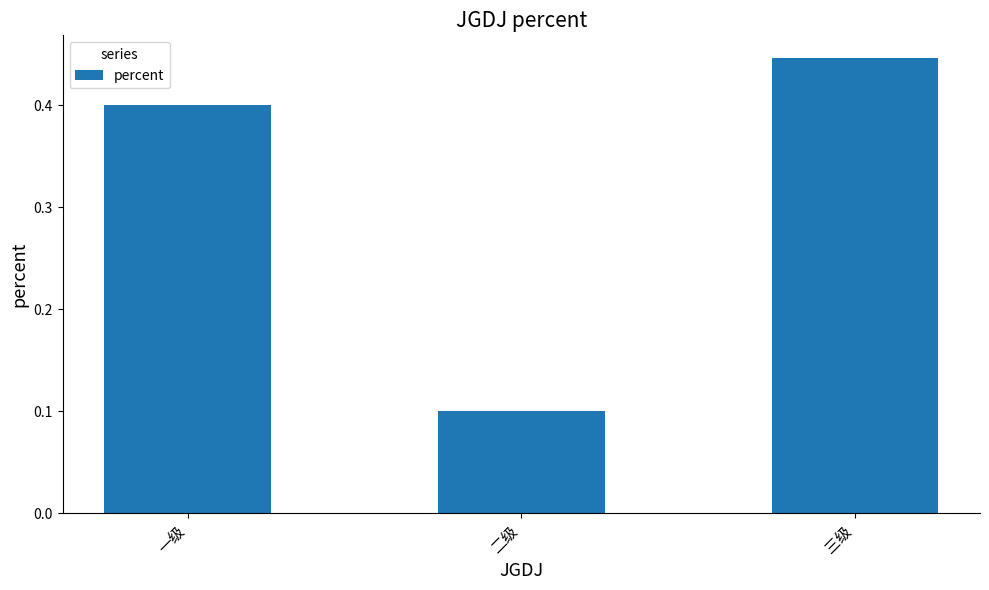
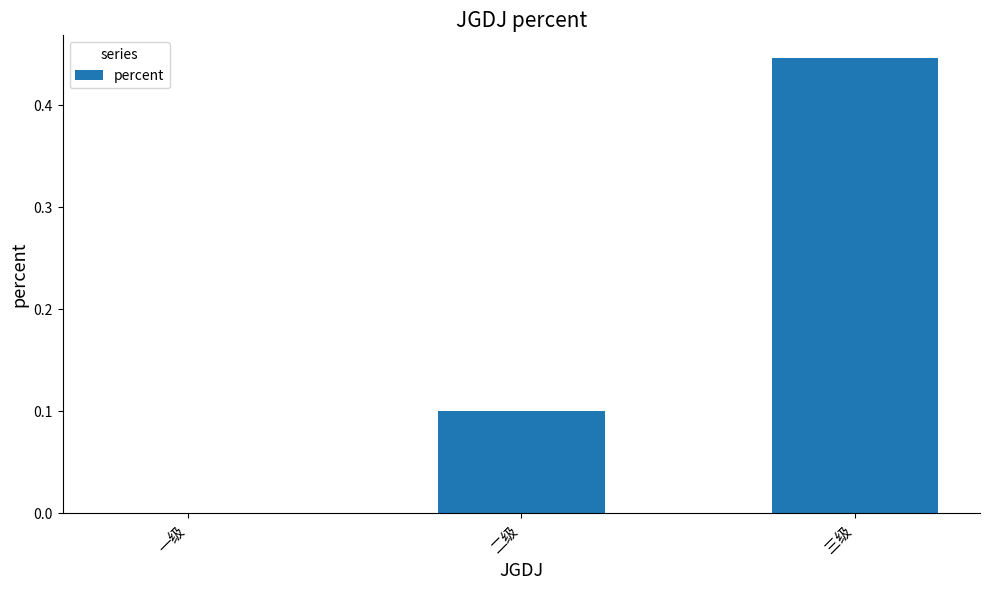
  {
-   "一级": 0.4,
+   "一级": 0.0,
    "二级": 0.1,
    "三级": 0.446
  }
